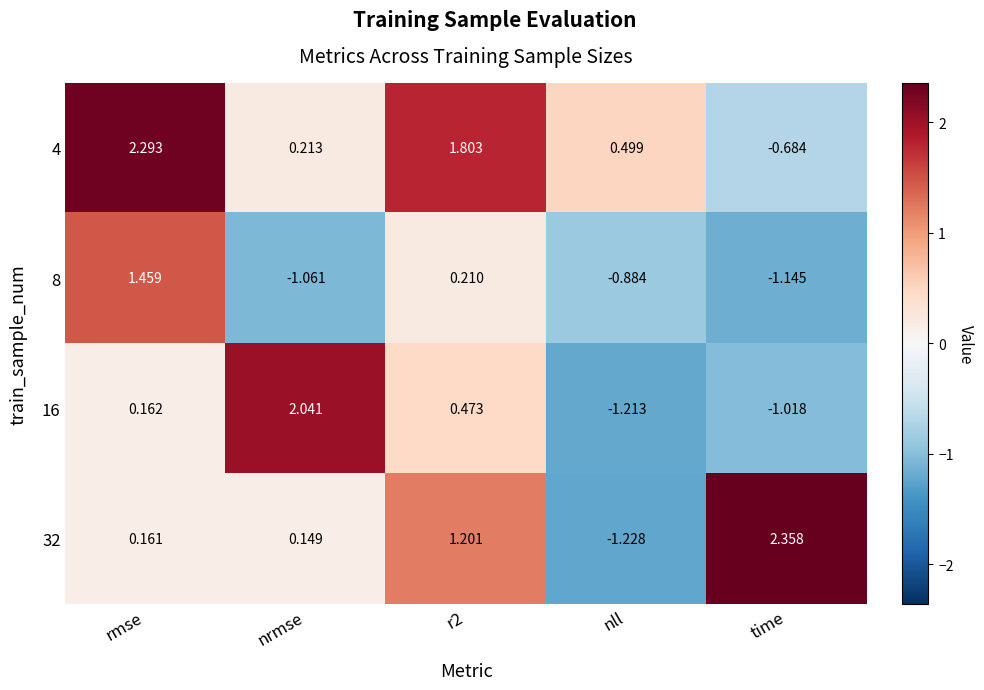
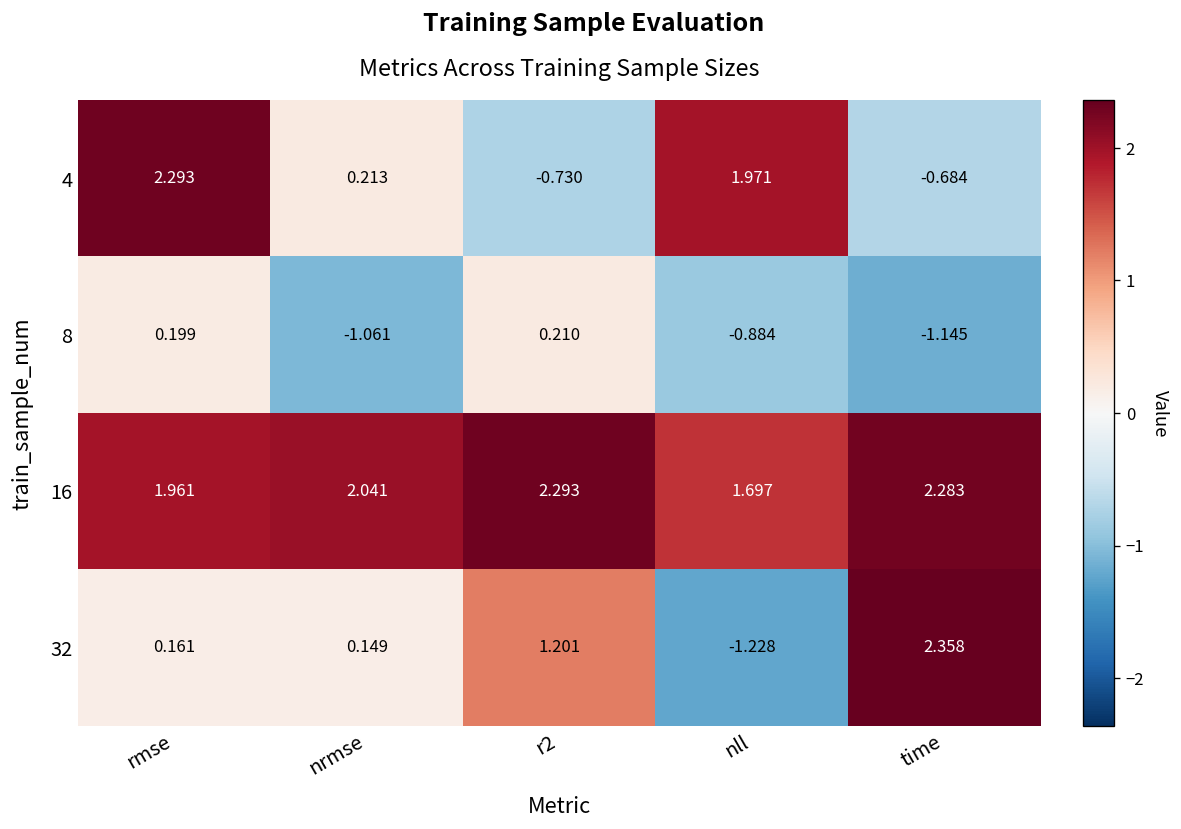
  {
    "4": {
      "rmse": 2.293,
      "nrmse": 0.213,
-     "r2": 1.803,
-     "nll": 0.499,
+     "r2": -0.730,
+     "nll": 1.971,
      "time": -0.684
    },
    "8": {
-     "rmse": 1.459,
+     "rmse": 0.199,
      "nrmse": -1.061,
      "r2": 0.210,
      "nll": -0.884,
      "time": -1.145
    },
    "16": {
-     "rmse": 0.162,
+     "rmse": 1.961,
      "nrmse": 2.041,
-     "r2": 0.473,
-     "nll": -1.213,
-     "time": -1.018
+     "r2": 2.293,
+     "nll": 1.697,
+     "time": 2.283
    },
    "32": {
      "rmse": 0.161,
      "nrmse": 0.149,
      "r2": 1.201,
      "nll": -1.228,
      "time": 2.358
    }
  }
